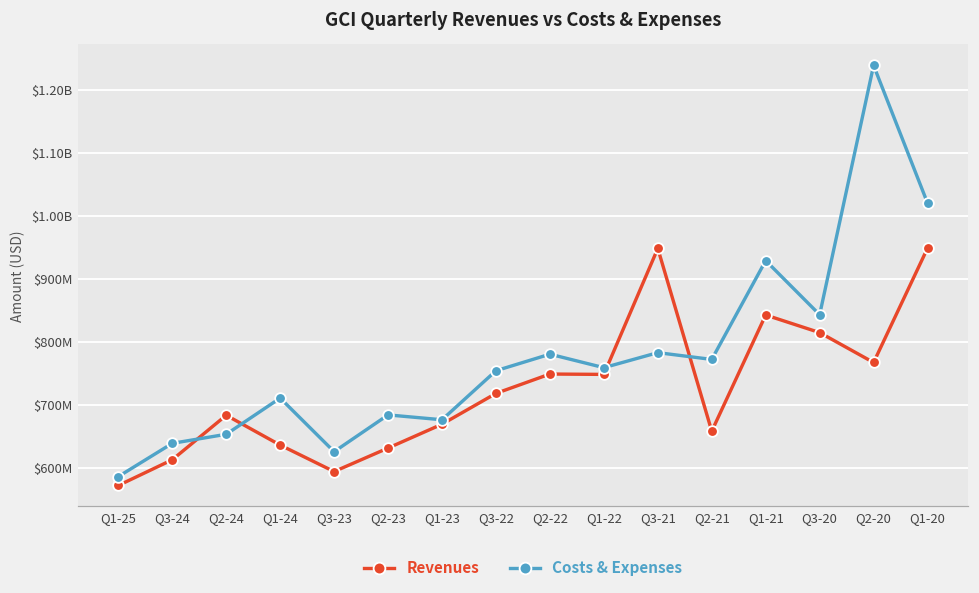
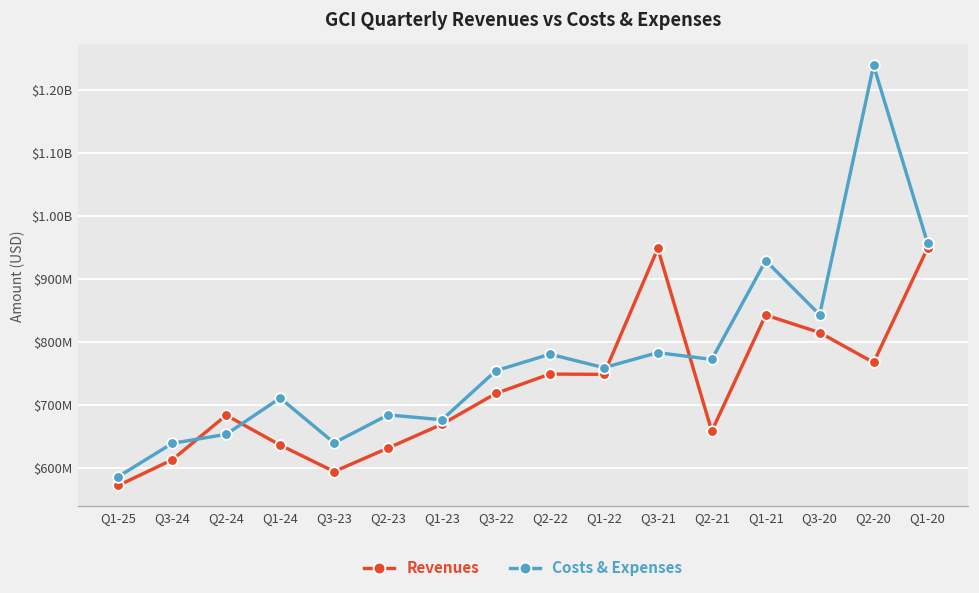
  {
    "Revenues": {
      "Q1-25": "$570000000",
      "Q3-24": "$610000000",
      "Q2-24": "$680000000",
      "Q1-24": "$640000000",
      "Q3-23": "$590000000",
      "Q2-23": "$630000000",
      "Q1-23": "$670000000",
      "Q3-22": "$720000000",
      "Q2-22": "$750000000",
      "Q1-22": "$750000000",
      "Q3-21": "$950000000",
      "Q2-21": "$660000000",
      "Q1-21": "$840000000",
      "Q3-20": "$810000000",
      "Q2-20": "$770000000",
      "Q1-20": "$950000000"
    },
    "Costs & Expenses": {
      "Q1-25": "$590000000",
      "Q3-24": "$640000000",
      "Q2-24": "$650000000",
      "Q1-24": "$710000000",
-     "Q3-23": "$630000000",
+     "Q3-23": "$640000000",
      "Q2-23": "$680000000",
      "Q1-23": "$680000000",
      "Q3-22": "$750000000",
      "Q2-22": "$780000000",
      "Q1-22": "$760000000",
      "Q3-21": "$780000000",
      "Q2-21": "$770000000",
      "Q1-21": "$930000000",
      "Q3-20": "$840000000",
      "Q2-20": "$1240000000",
-     "Q1-20": "$1020000000"
+     "Q1-20": "$960000000"
    }
  }
